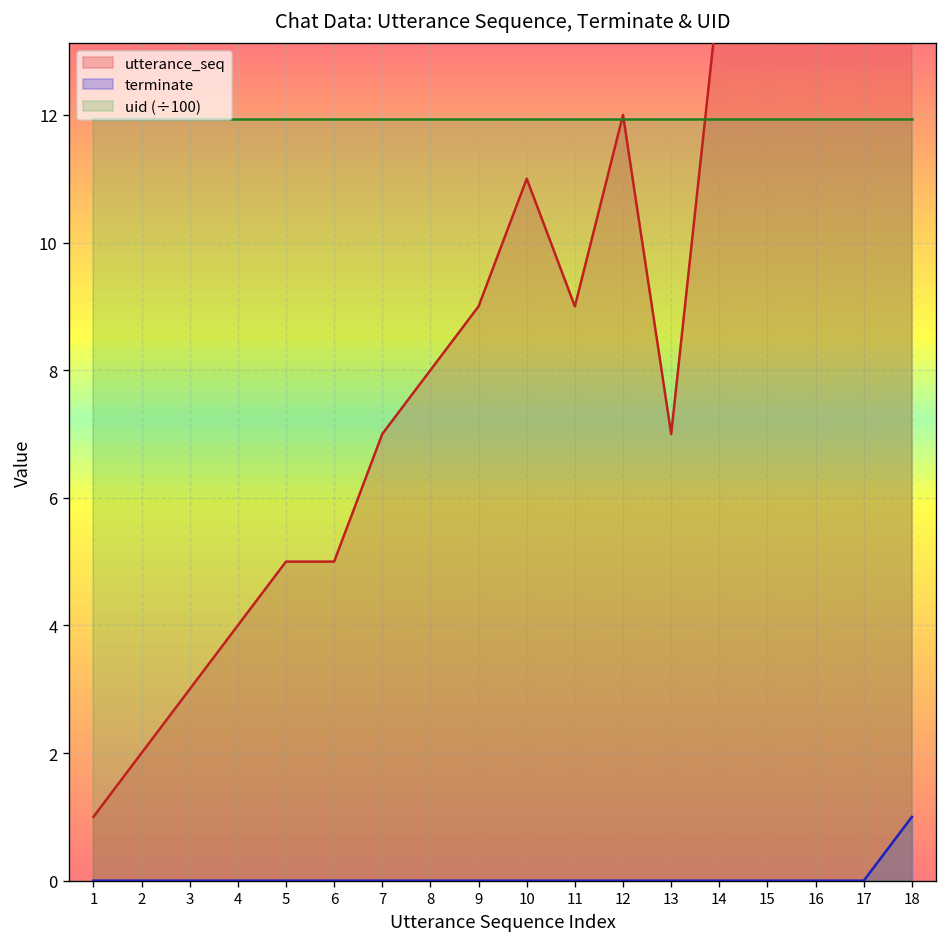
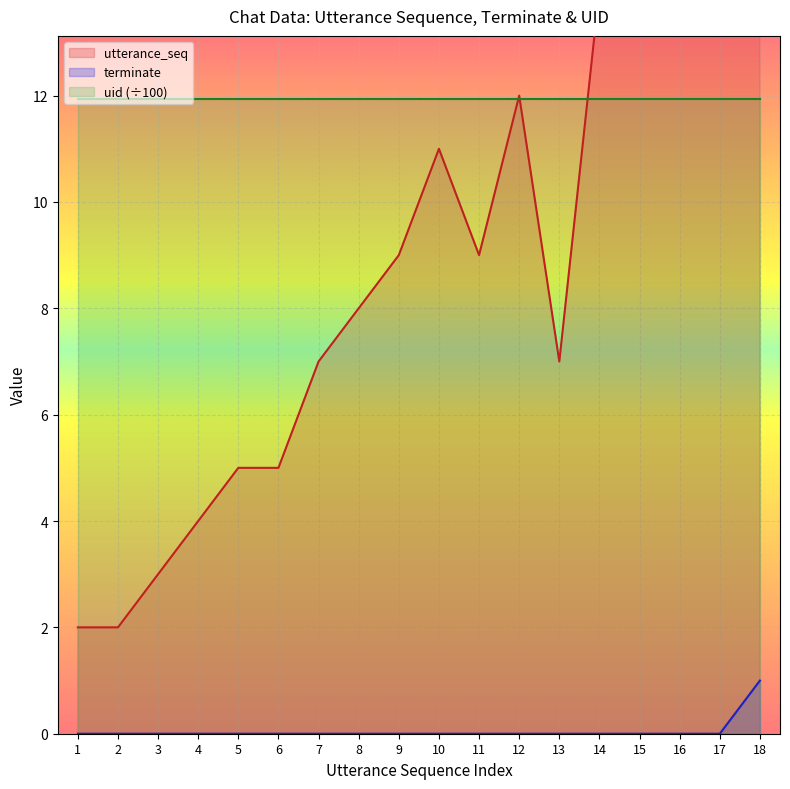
  {
    "utterance_seq": {
-     "1": 1,
+     "1": 2,
      "2": 2,
      "3": 3,
      "4": 4,
      "5": 5,
      "6": 5,
      "7": 7,
      "8": 8,
      "9": 9,
      "10": 11,
      "11": 9,
      "12": 12,
      "13": 7
    },
    "terminate": {
      "1": 0,
      "2": 0,
      "3": 0,
      "4": 0,
      "5": 0,
      "6": 0,
      "7": 0,
      "8": 0,
      "9": 0,
      "10": 0,
      "11": 0,
      "12": 0,
      "13": 0,
      "14": 0,
      "15": 0,
      "16": 0,
      "17": 0,
      "18": 1
    },
    "uid (÷100)": {
      "4": 11.9,
      "5": 11.9,
      "6": 11.9,
      "7": 11.9,
      "8": 11.9,
      "9": 11.9,
      "10": 11.9,
      "11": 11.9,
      "12": 11.9,
      "13": 11.9,
      "14": 11.9,
      "15": 11.9,
      "16": 11.9,
      "17": 11.9,
      "18": 11.9
    }
  }
